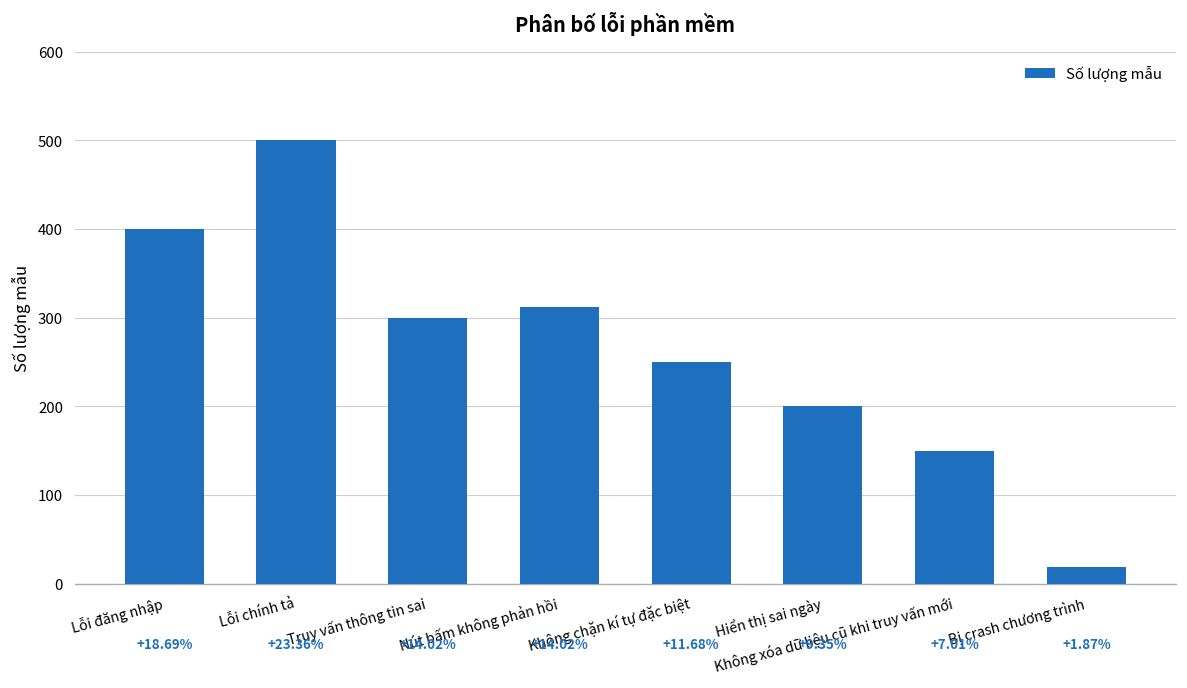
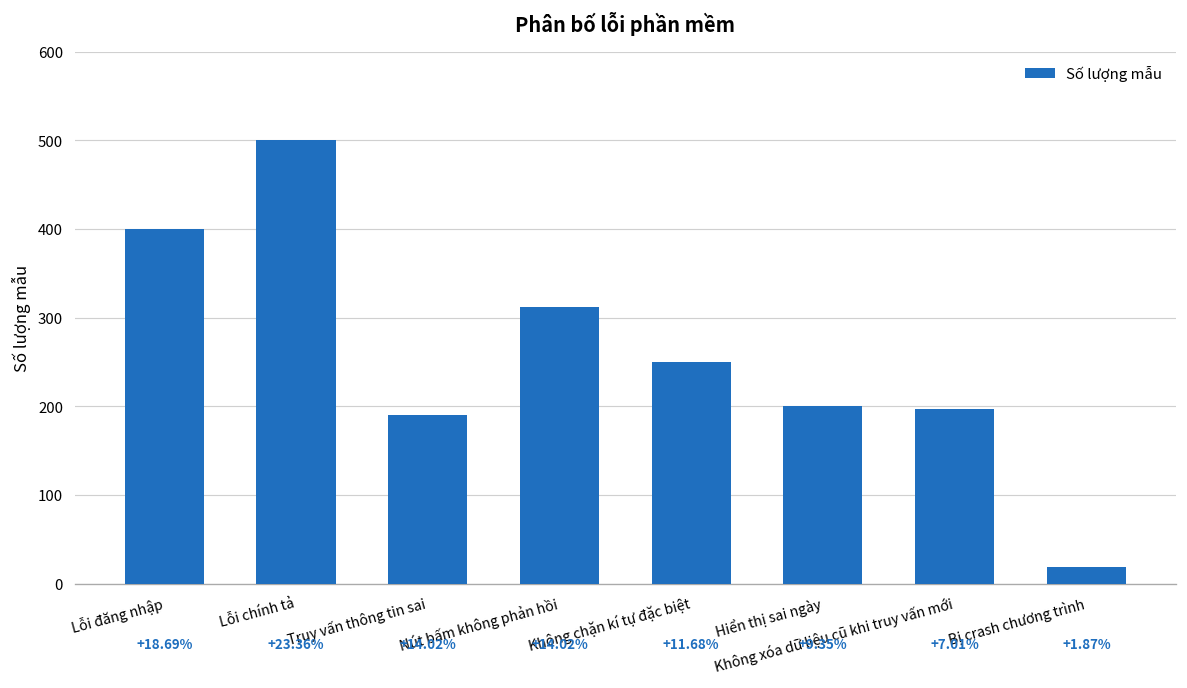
  {
    "Lỗi đăng nhập": 400,
    "Lỗi chính tả": 500,
-   "Truy vấn thông tin sai": 300,
+   "Truy vấn thông tin sai": 190,
    "Nút bấm không phản hồi": 310,
    "Không chặn kí tự đặc biệt": 250,
    "Hiển thị sai ngày": 200,
-   "Không xóa dữ liệu cũ khi truy vấn mới": 150,
+   "Không xóa dữ liệu cũ khi truy vấn mới": 200,
    "Bị crash chương trình": 20
  }
